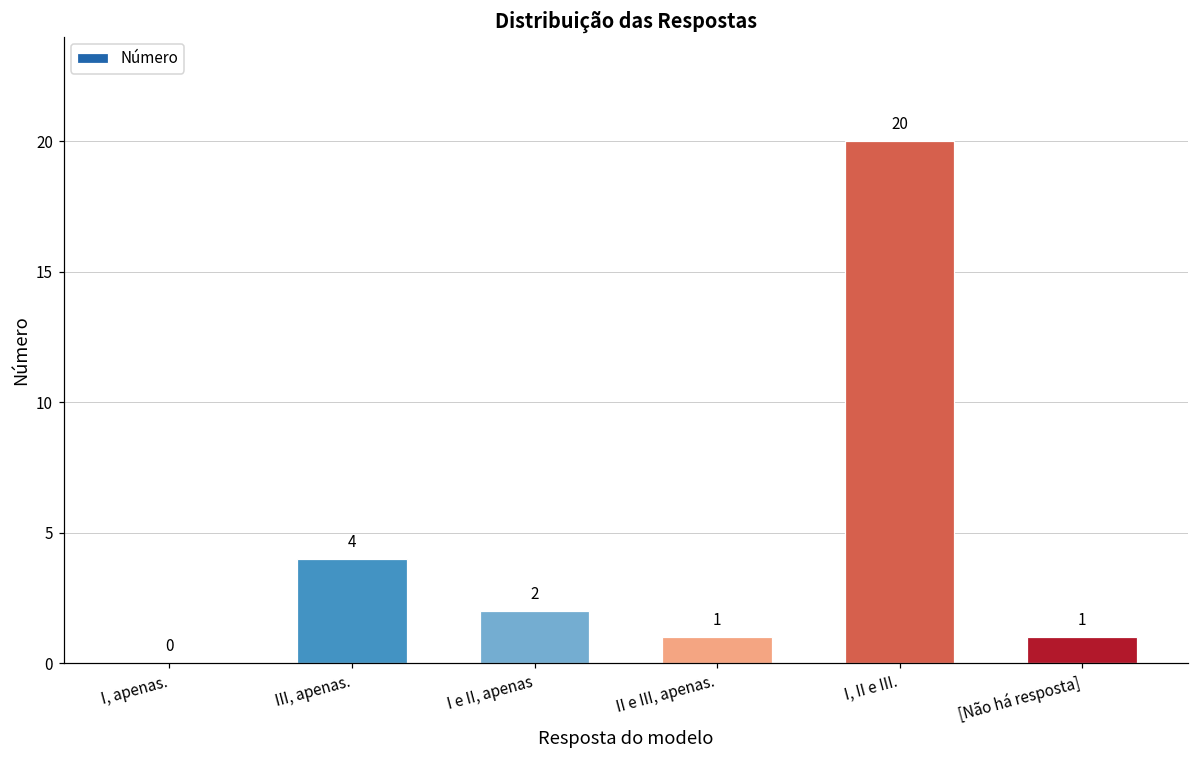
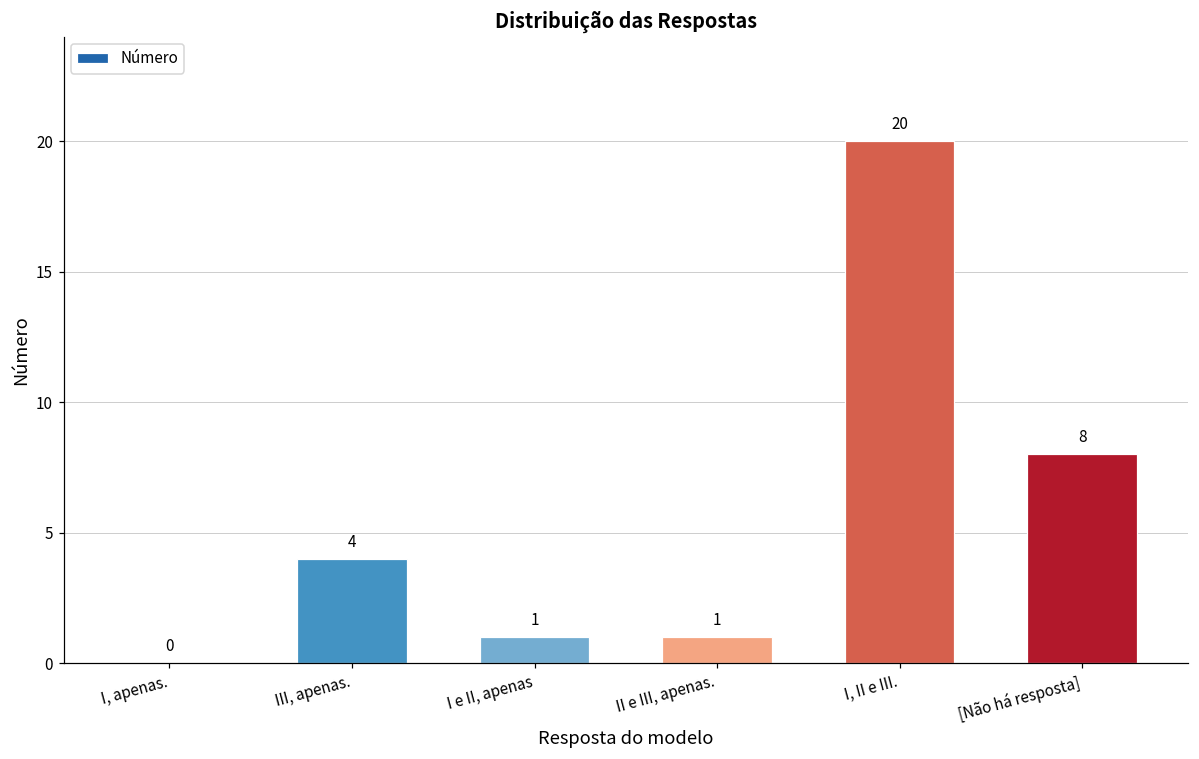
  {
    "I, apenas.": 0,
    "III, apenas.": 4,
-   "I e II, apenas": 2,
+   "I e II, apenas": 1,
    "II e III, apenas.": 1,
    "I, II e III.": 20,
-   "[Não há resposta]": 1
+   "[Não há resposta]": 8
  }
